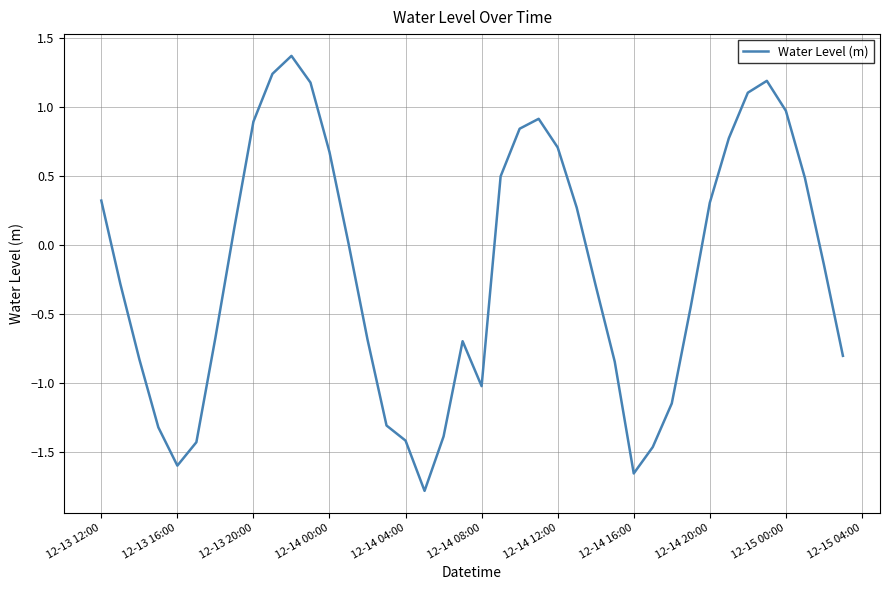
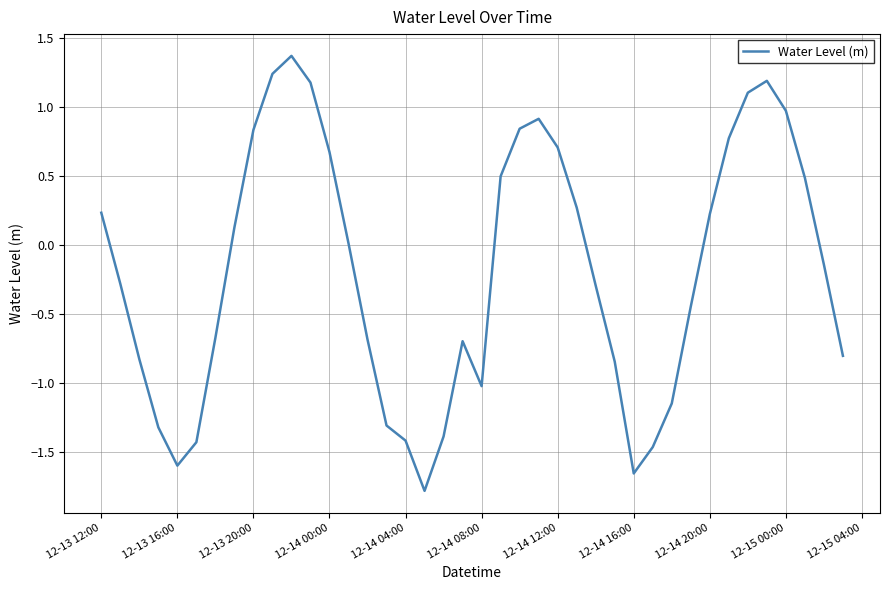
  {
-   "12-13 12:00": 0.32,
+   "12-13 12:00": 0.23,
    "12-13 16:00": -1.60,
-   "12-13 20:00": 0.89,
+   "12-13 20:00": 0.83,
    "12-14 00:00": 0.67,
    "12-14 04:00": -1.42,
    "12-14 08:00": -1.02,
    "12-14 12:00": 0.71,
    "12-14 16:00": -1.66,
-   "12-14 20:00": 0.31,
+   "12-14 20:00": 0.22,
    "12-15 00:00": 0.97
  }
